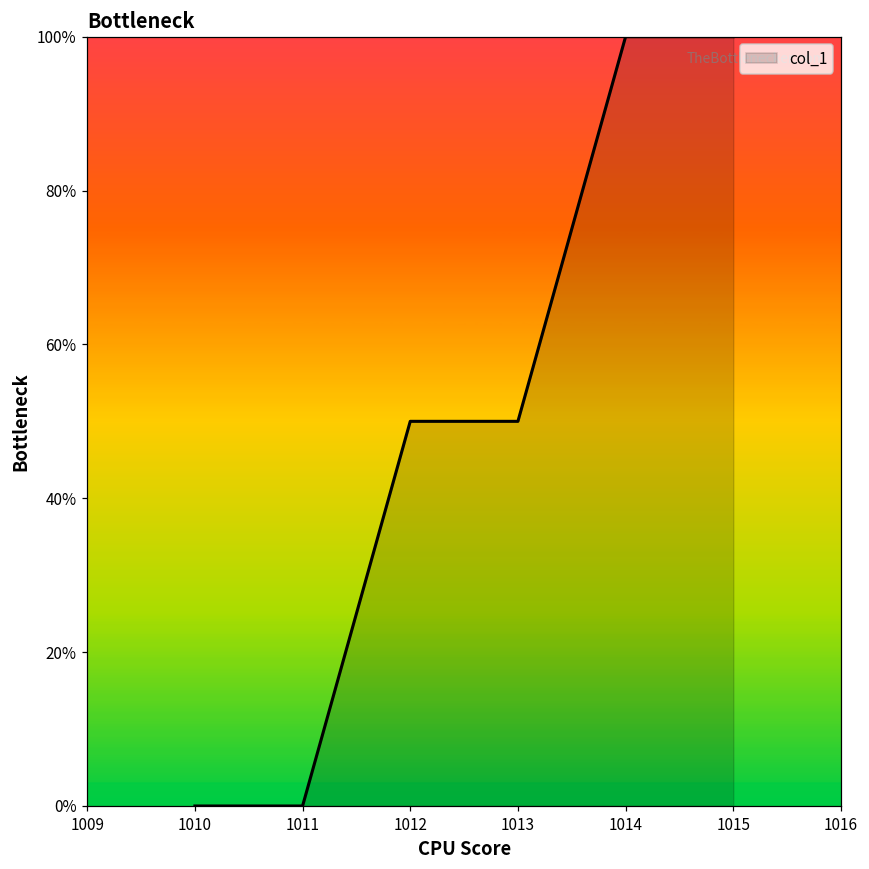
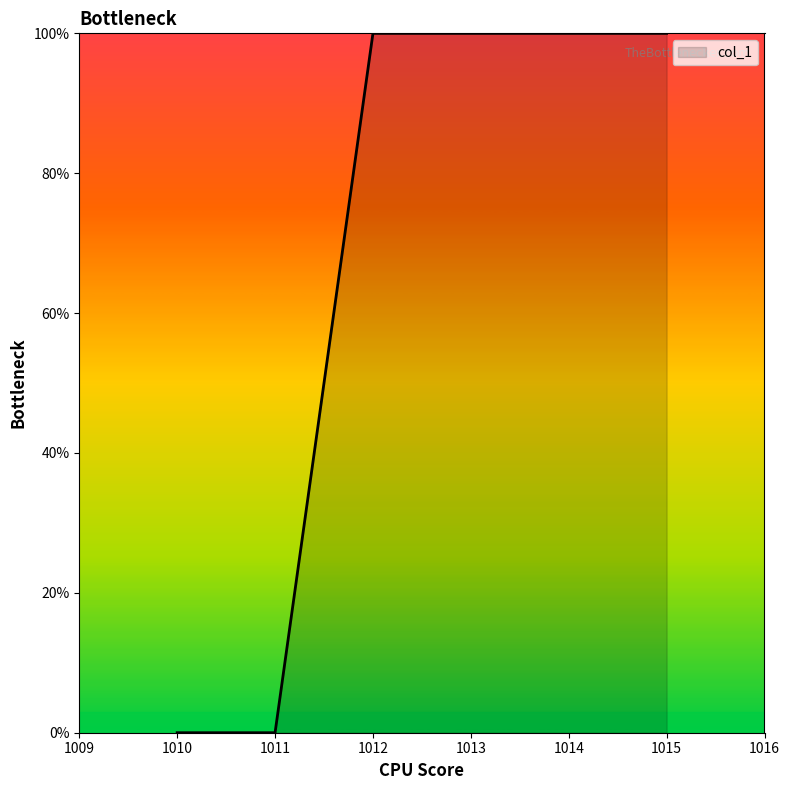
  {
-   "1012": "50%",
-   "1013": "50%",
+   "1012": "100%",
+   "1013": "100%",
    "1014": "100%",
    "1015": "100%"
  }
